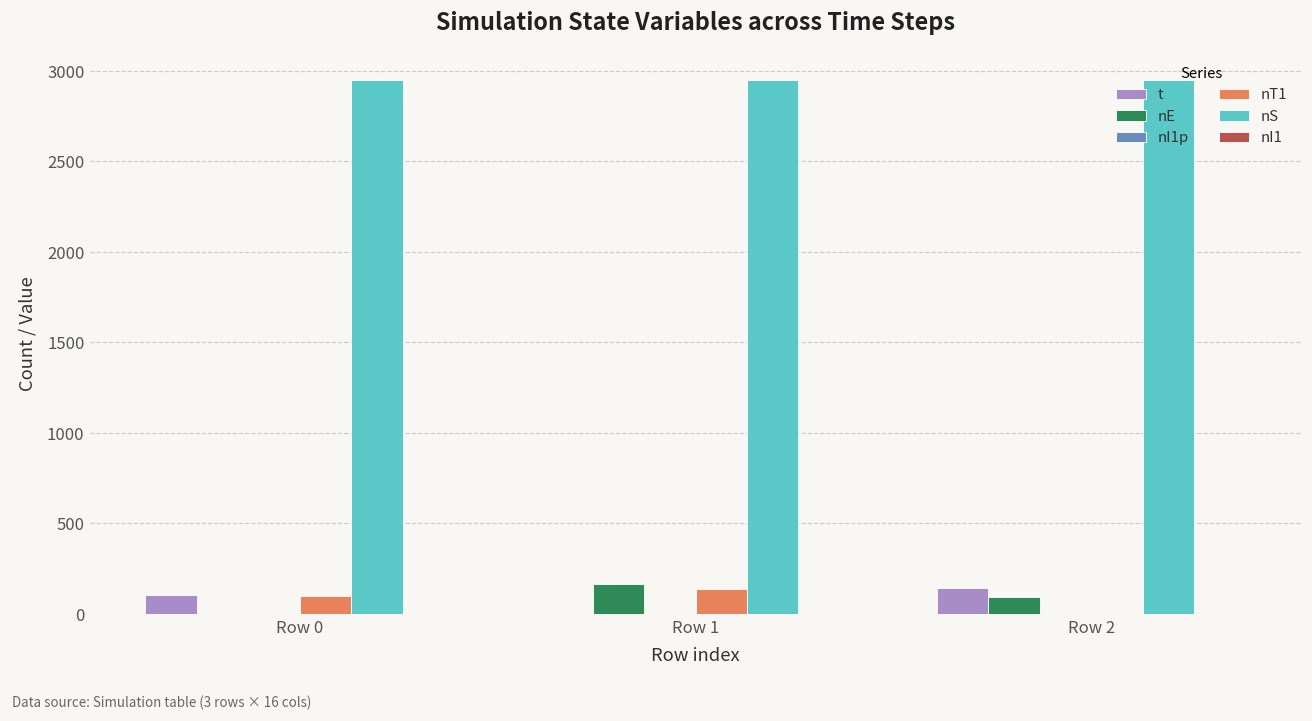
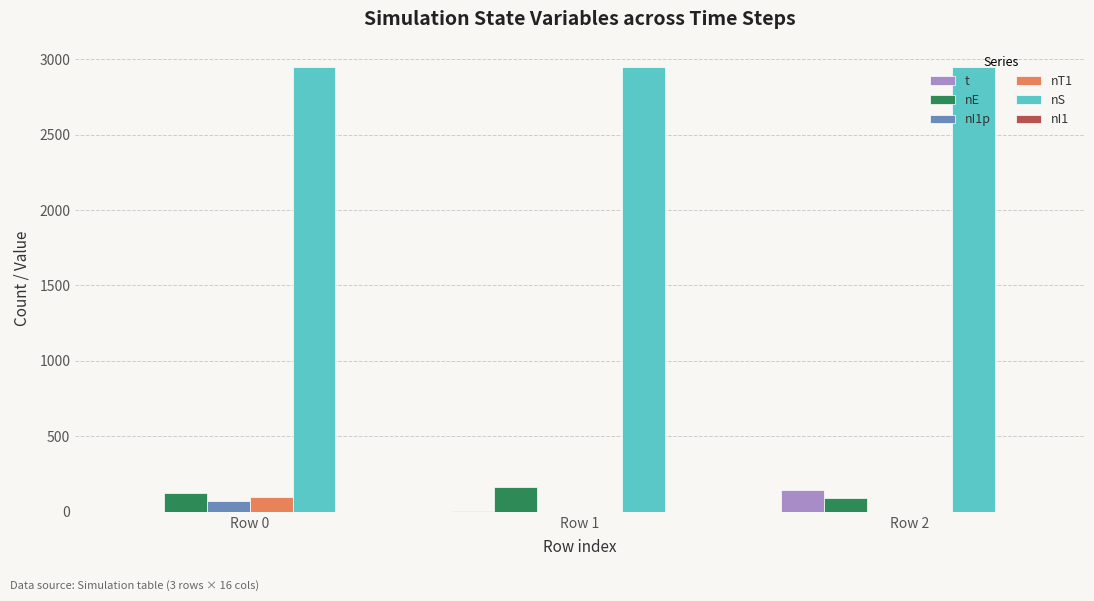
  {
    "t": {
-     "Row 0": 100,
+     "Row 0": 0,
      "Row 2": 140
    },
    "nE": {
-     "Row 0": 0,
+     "Row 0": 120,
      "Row 1": 170,
      "Row 2": 90
    },
    "nI1p": {
-     "Row 0": 0,
+     "Row 0": 70,
      "Row 2": 0
    },
    "nT1": {
      "Row 0": 100,
-     "Row 1": 140
+     "Row 1": 0
    },
    "nS": {
      "Row 0": 2950,
      "Row 1": 2950,
      "Row 2": 2950
    },
    "nI1": {
      "Row 0": 0,
      "Row 1": 0,
      "Row 2": 0
    }
  }
